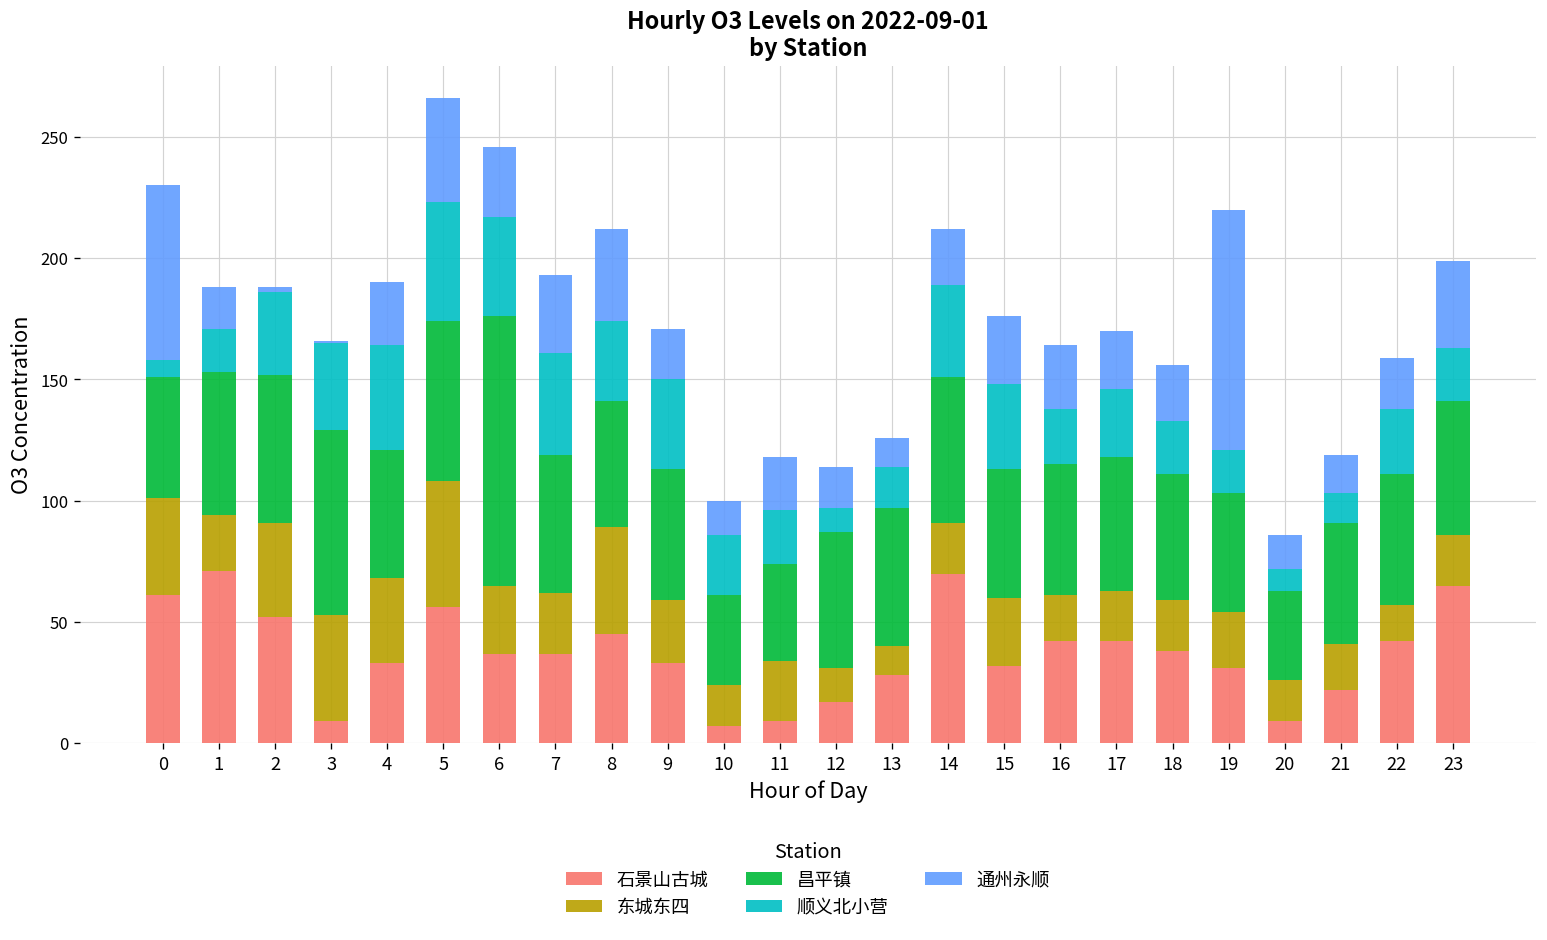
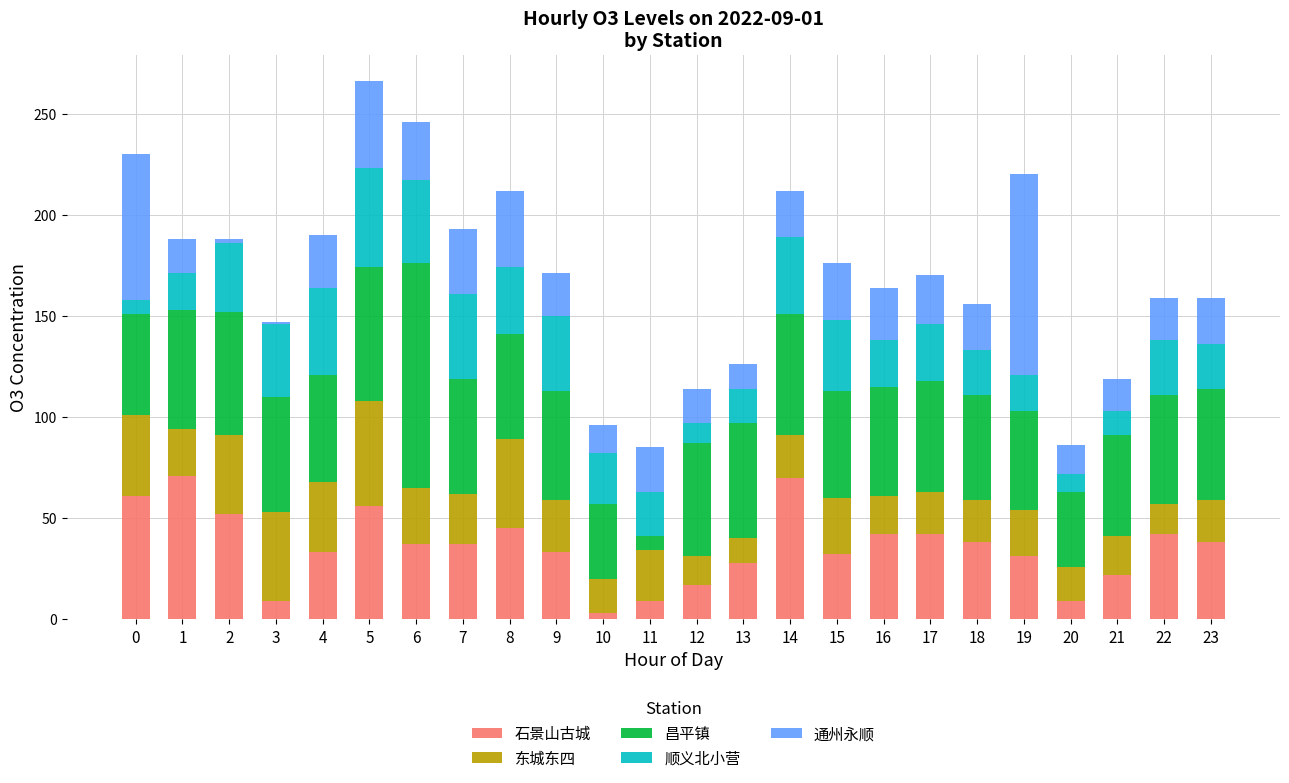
  {
    "石景山古城": {
      "0": 61,
      "1": 71,
      "2": 52,
      "3": 9,
      "4": 33,
      "5": 56,
      "6": 37,
      "7": 37,
      "8": 45,
      "9": 33,
-     "10": 7,
+     "10": 3,
      "11": 9,
      "12": 17,
      "13": 28,
      "14": 70,
      "15": 32,
      "16": 42,
      "17": 42,
      "18": 38,
      "19": 31,
      "20": 9,
      "21": 22,
      "22": 42,
-     "23": 65
+     "23": 38
    },
    "东城东四": {
      "0": 40,
      "1": 23,
      "2": 39,
      "3": 44,
      "4": 35,
      "5": 52,
      "6": 28,
      "7": 25,
      "8": 44,
      "9": 26,
      "10": 17,
      "11": 25,
      "12": 14,
      "13": 12,
      "14": 21,
      "15": 28,
      "16": 19,
      "17": 21,
      "18": 21,
      "19": 23,
      "20": 17,
      "21": 19,
      "22": 15,
      "23": 21
    },
    "昌平镇": {
      "0": 50,
      "1": 59,
      "2": 61,
-     "3": 76,
+     "3": 57,
      "4": 53,
      "5": 66,
      "6": 111,
      "7": 57,
      "8": 52,
      "9": 54,
      "10": 37,
-     "11": 40,
+     "11": 7,
      "12": 56,
      "13": 57,
      "14": 60,
      "15": 53,
      "16": 54,
      "17": 55,
      "18": 52,
      "19": 49,
      "20": 37,
      "21": 50,
      "22": 54,
      "23": 55
    },
    "顺义北小营": {
      "0": 7,
      "1": 18,
      "2": 34,
      "3": 36,
      "4": 43,
      "5": 49,
      "6": 41,
      "7": 42,
      "8": 33,
      "9": 37,
      "10": 25,
      "11": 22,
      "12": 10,
      "13": 17,
      "14": 38,
      "15": 35,
      "16": 23,
      "17": 28,
      "18": 22,
      "19": 18,
      "20": 9,
      "21": 12,
      "22": 27,
      "23": 22
    },
    "通州永顺": {
      "0": 72,
      "1": 17,
      "2": 2,
      "4": 26,
      "5": 43,
      "6": 29,
      "7": 32,
      "8": 38,
      "9": 21,
      "10": 14,
      "11": 22,
      "12": 17,
      "13": 12,
      "14": 23,
      "15": 28,
      "16": 26,
      "17": 24,
      "18": 23,
      "19": 99,
      "20": 14,
      "21": 16,
      "22": 21,
-     "23": 36
+     "23": 23
    }
  }
